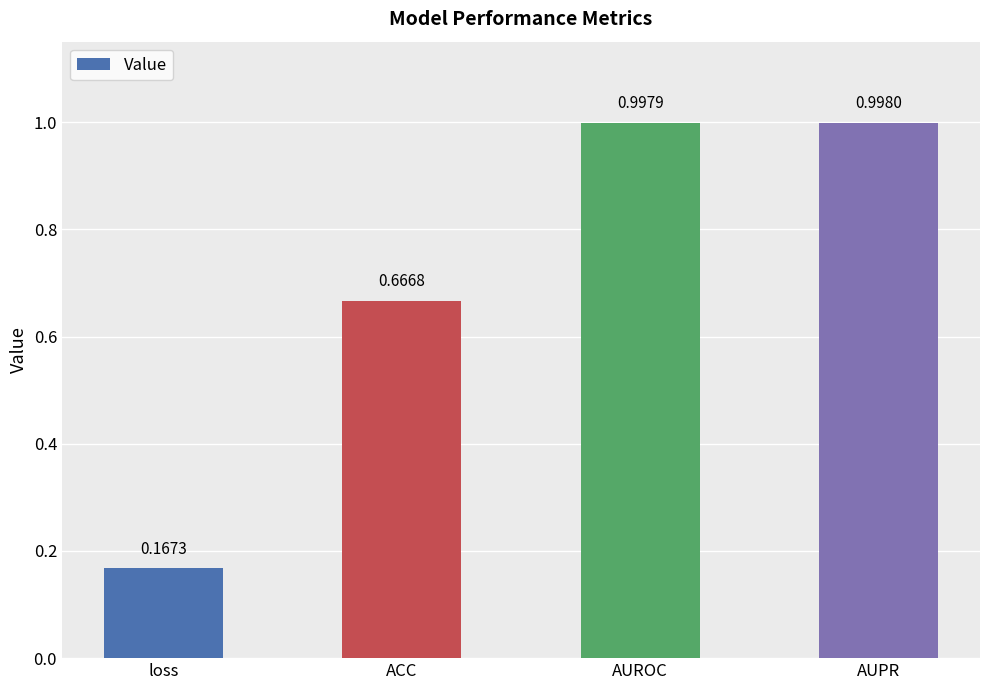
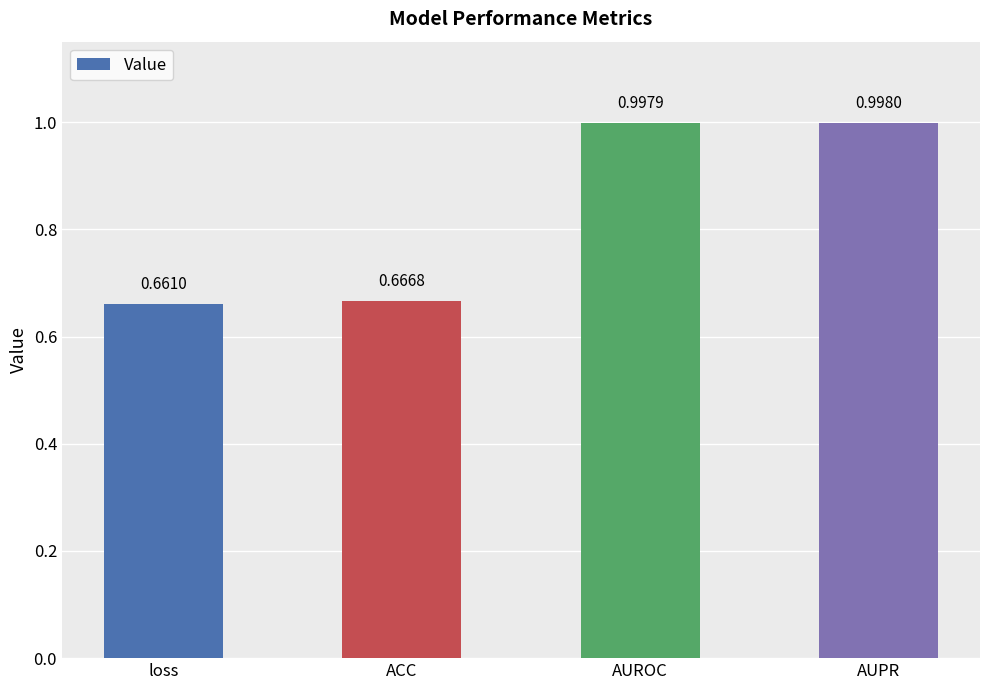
  {
-   "loss": 0.1673,
+   "loss": 0.6610,
    "ACC": 0.6668,
    "AUROC": 0.9979,
    "AUPR": 0.9980
  }
